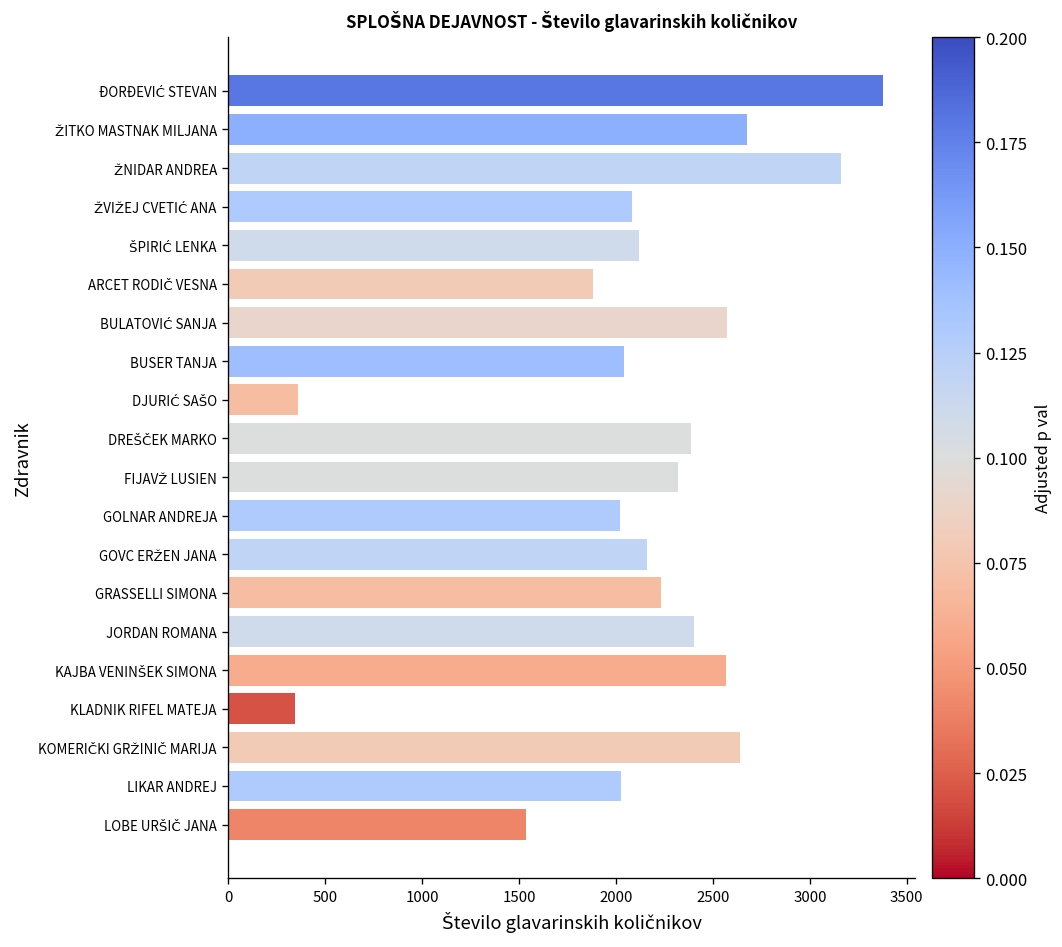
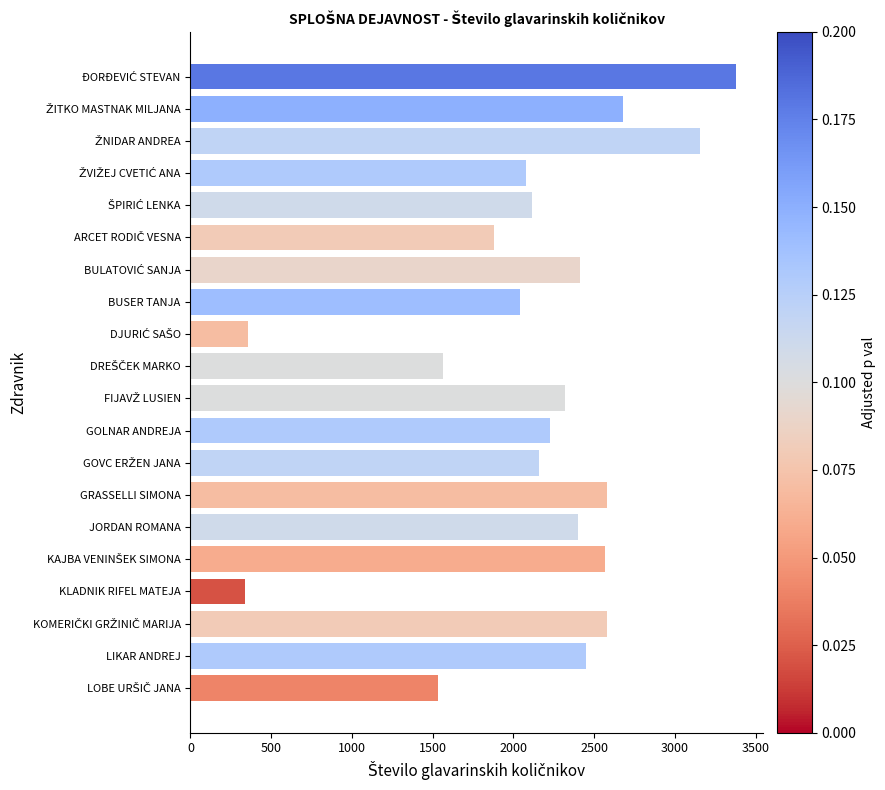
  {
    "ĐORĐEVIĆ STEVAN": 3380,
    "ŽITKO MASTNAK MILJANA": 2680,
    "ŽNIDAR ANDREA": 3160,
    "ŽVIŽEJ CVETIĆ ANA": 2080,
    "ŠPIRIĆ LENKA": 2120,
    "ARCET RODIČ VESNA": 1880,
-   "BULATOVIĆ SANJA": 2570,
+   "BULATOVIĆ SANJA": 2410,
    "BUSER TANJA": 2040,
    "DJURIĆ SAŠO": 360,
-   "DREŠČEK MARKO": 2390,
+   "DREŠČEK MARKO": 1560,
    "FIJAVŽ LUSIEN": 2320,
-   "GOLNAR ANDREJA": 2020,
+   "GOLNAR ANDREJA": 2220,
    "GOVC ERŽEN JANA": 2160,
-   "GRASSELLI SIMONA": 2230,
+   "GRASSELLI SIMONA": 2580,
    "JORDAN ROMANA": 2400,
    "KAJBA VENINŠEK SIMONA": 2570,
    "KLADNIK RIFEL MATEJA": 340,
-   "KOMERIČKI GRŽINIČ MARIJA": 2640,
-   "LIKAR ANDREJ": 2020,
+   "KOMERIČKI GRŽINIČ MARIJA": 2580,
+   "LIKAR ANDREJ": 2450,
    "LOBE URŠIČ JANA": 1530
  }
